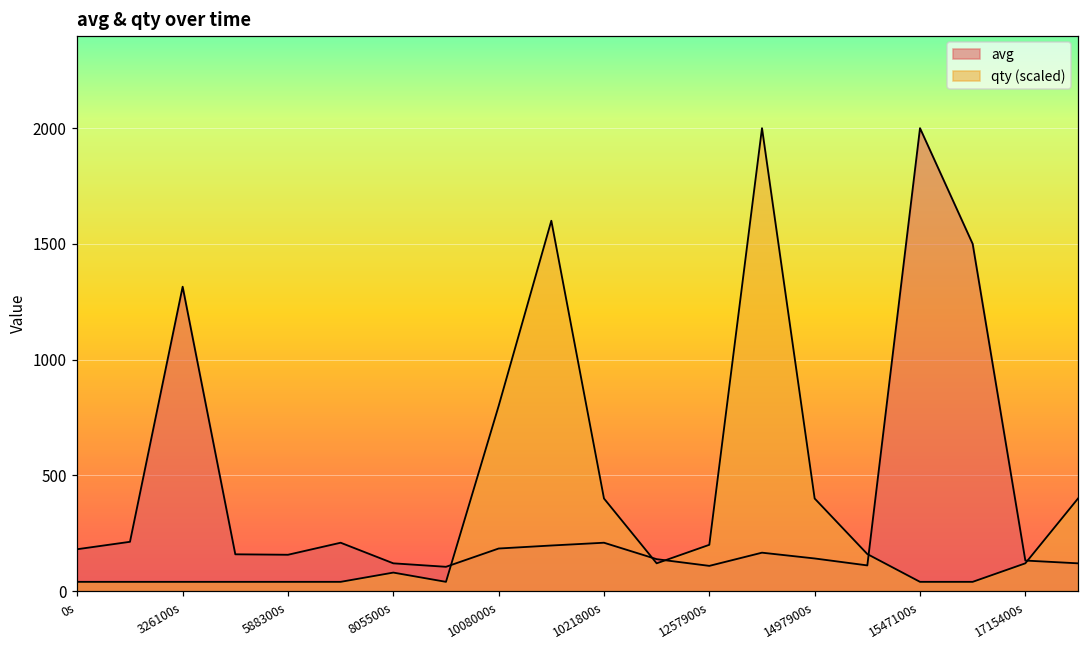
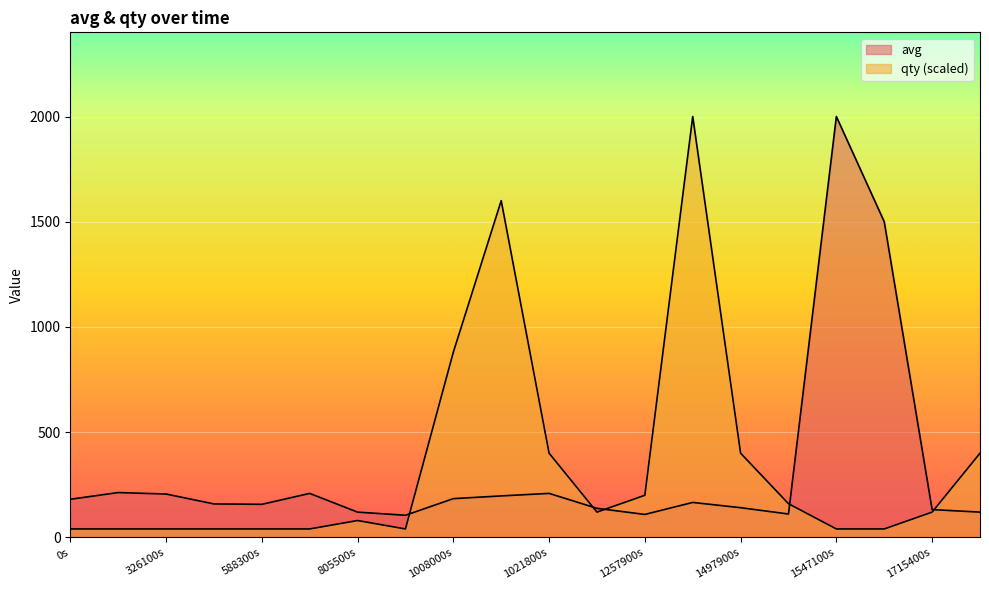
  {
    "avg": {
      "0s": 180,
-     "326100s": 1320,
+     "326100s": 210,
      "588300s": 160,
      "805500s": 120,
      "1008000s": 180,
      "1021800s": 210,
      "1257900s": 110,
      "1497900s": 140,
      "1547100s": 2000
    },
    "qty (scaled)": {
      "0s": 40,
      "326100s": 40,
      "588300s": 40,
      "805500s": 80,
-     "1008000s": 800,
+     "1008000s": 880,
      "1021800s": 400,
      "1257900s": 200,
      "1497900s": 400,
      "1547100s": 40
    }
  }
